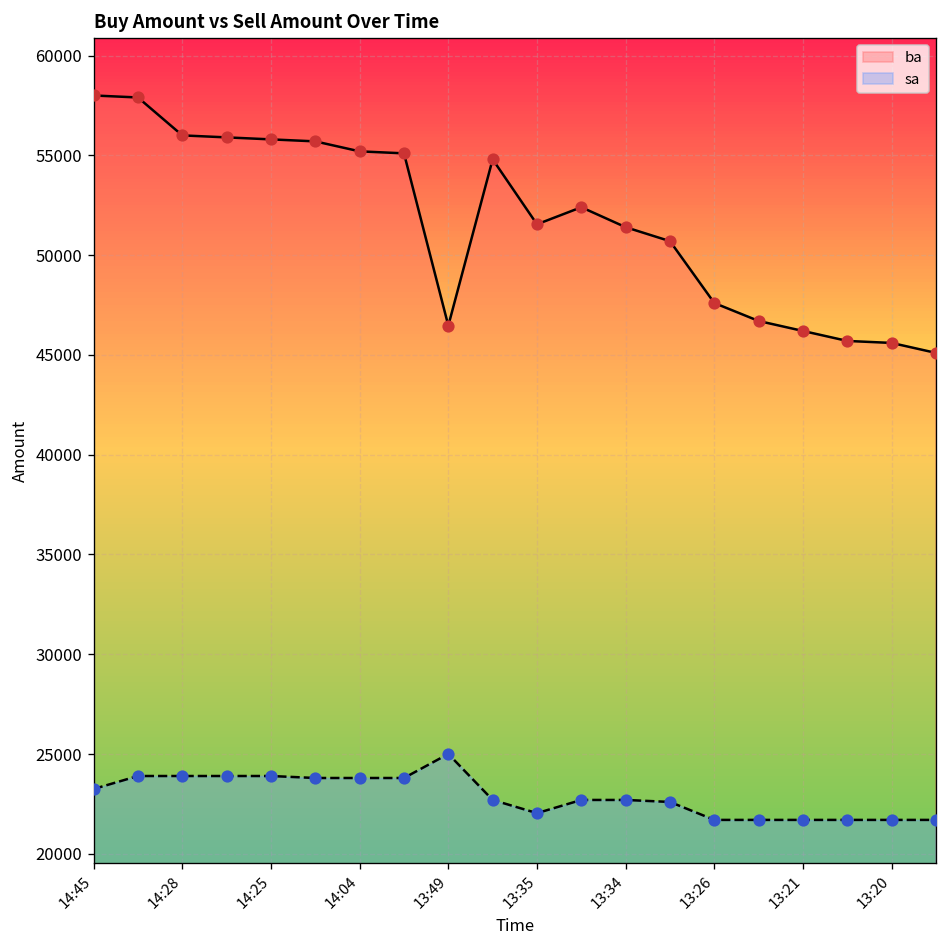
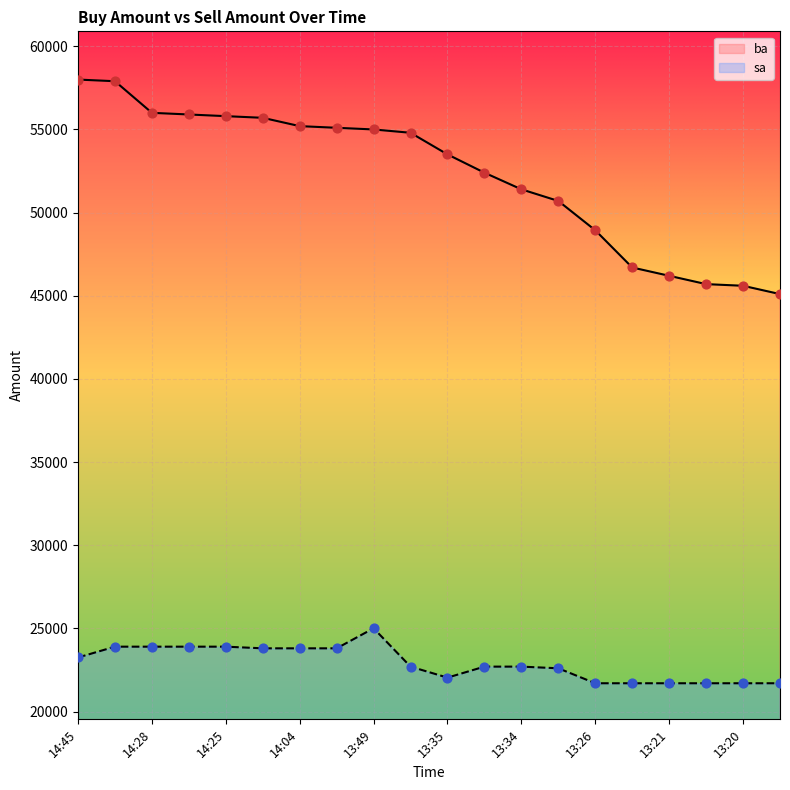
  {
    "ba": {
      "14:45": 58000,
      "14:25": 55800,
-     "13:49": 46500,
-     "13:35": 51500,
-     "13:26": 47600
+     "13:49": 55000,
+     "13:35": 53500,
+     "13:26": 48900
    },
    "sa": {
      "14:45": 23200,
      "14:25": 23900,
      "13:49": 25000,
      "13:35": 22000,
      "13:26": 21700
    }
  }
